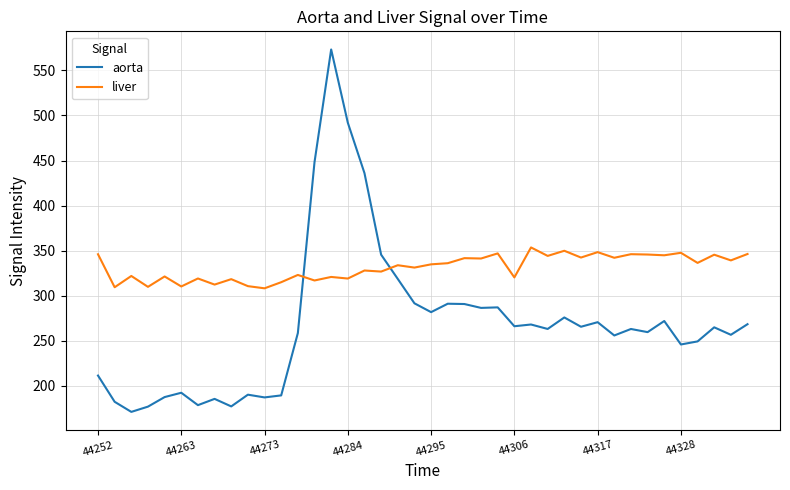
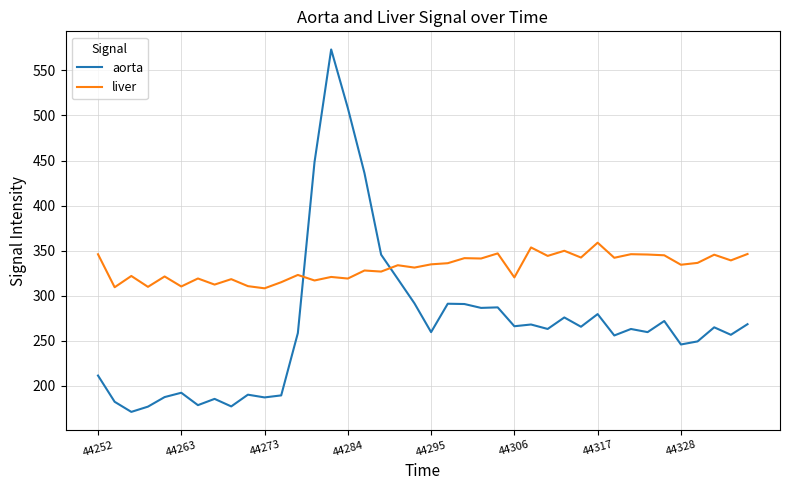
  {
    "aorta": {
      "44252": 210,
      "44263": 190,
      "44273": 190,
-     "44284": 490,
-     "44295": 280,
+     "44284": 510,
+     "44295": 260,
      "44306": 270,
-     "44317": 270,
+     "44317": 280,
      "44328": 250
    },
    "liver": {
      "44252": 350,
      "44263": 310,
      "44273": 310,
      "44284": 320,
      "44295": 330,
      "44306": 320,
-     "44317": 350,
-     "44328": 350
+     "44317": 360,
+     "44328": 330
    }
  }
